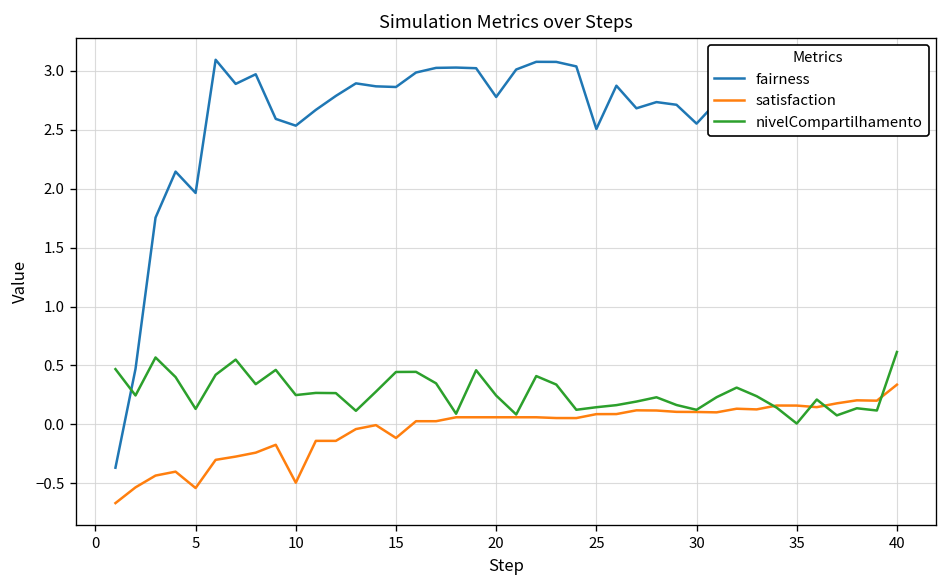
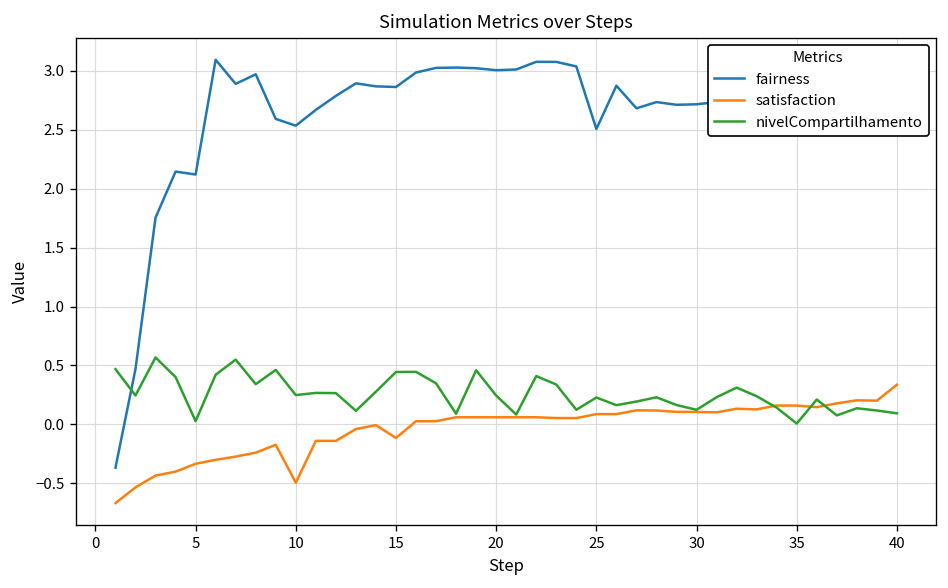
  {
    "fairness": {
-     "5": 2.0,
+     "5": 2.1,
      "10": 2.5,
      "15": 2.9,
-     "20": 2.8,
+     "20": 3.0,
      "25": 2.5,
-     "30": 2.6
+     "30": 2.7
    },
    "satisfaction": {
-     "5": -0.5,
+     "5": -0.3,
      "10": -0.5,
      "15": -0.1,
      "20": 0.1,
      "25": 0.1,
      "35": 0.2,
      "40": 0.3
    },
    "nivelCompartilhamento": {
-     "5": 0.1,
+     "5": 0.0,
      "10": 0.2,
      "15": 0.4,
      "20": 0.2,
-     "25": 0.1,
+     "25": 0.2,
      "35": 0.0,
-     "40": 0.6
+     "40": 0.1
    }
  }
